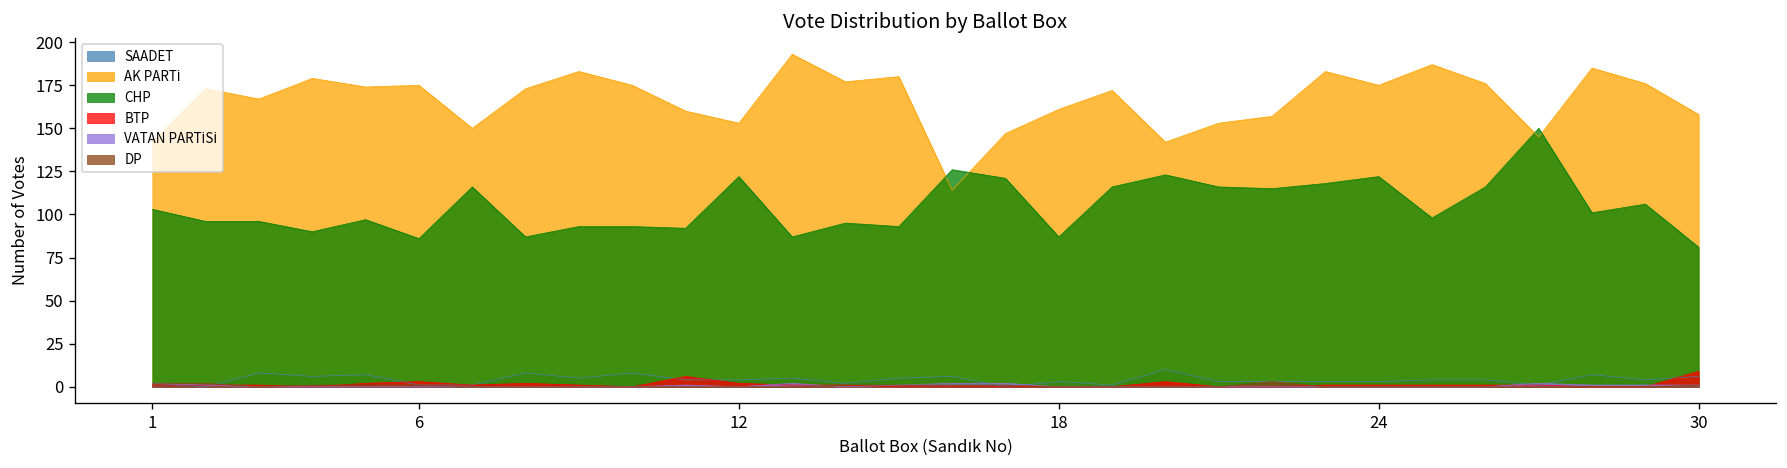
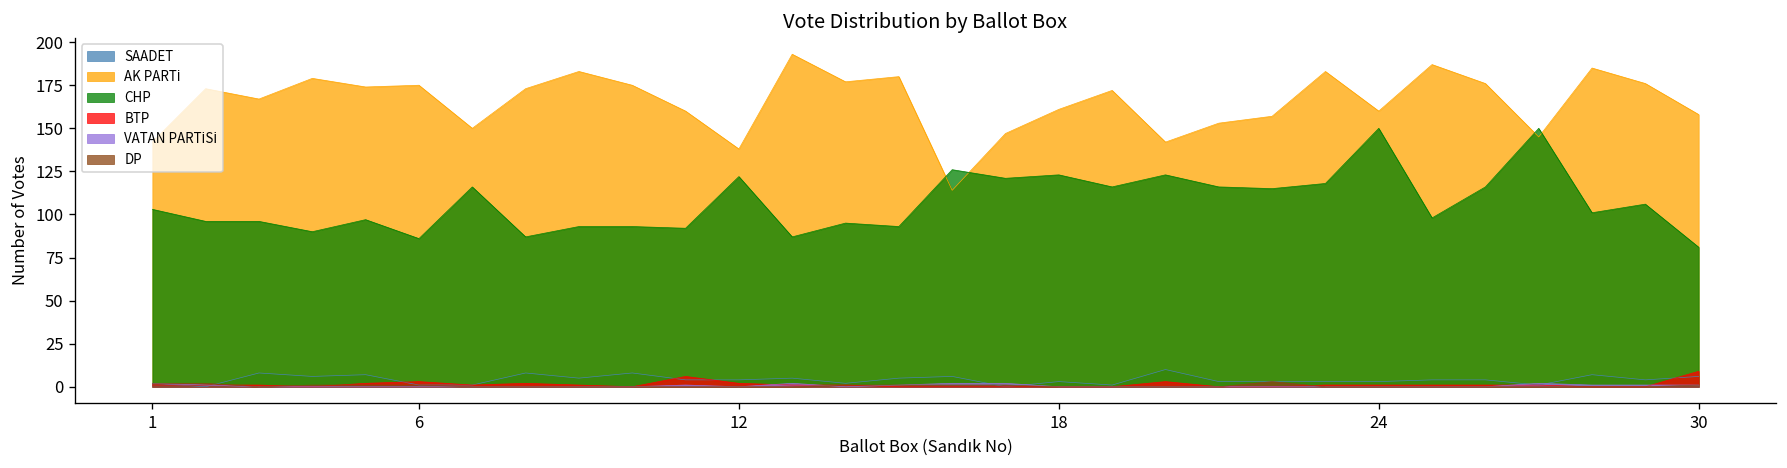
  {
    "SAADET": {
      "12": 4,
      "18": 3,
      "24": 3,
      "30": 6
    },
    "AK PARTİ": {
      "6": 175,
-     "12": 153,
+     "12": 138,
      "18": 161,
-     "24": 175,
+     "24": 160,
      "30": 158
    },
    "CHP": {
      "1": 103,
      "6": 86,
      "12": 122,
-     "18": 87,
-     "24": 122,
+     "18": 123,
+     "24": 150,
      "30": 81
    },
    "BTP": {
      "6": 3,
      "12": 2,
      "30": 9
    }
  }
